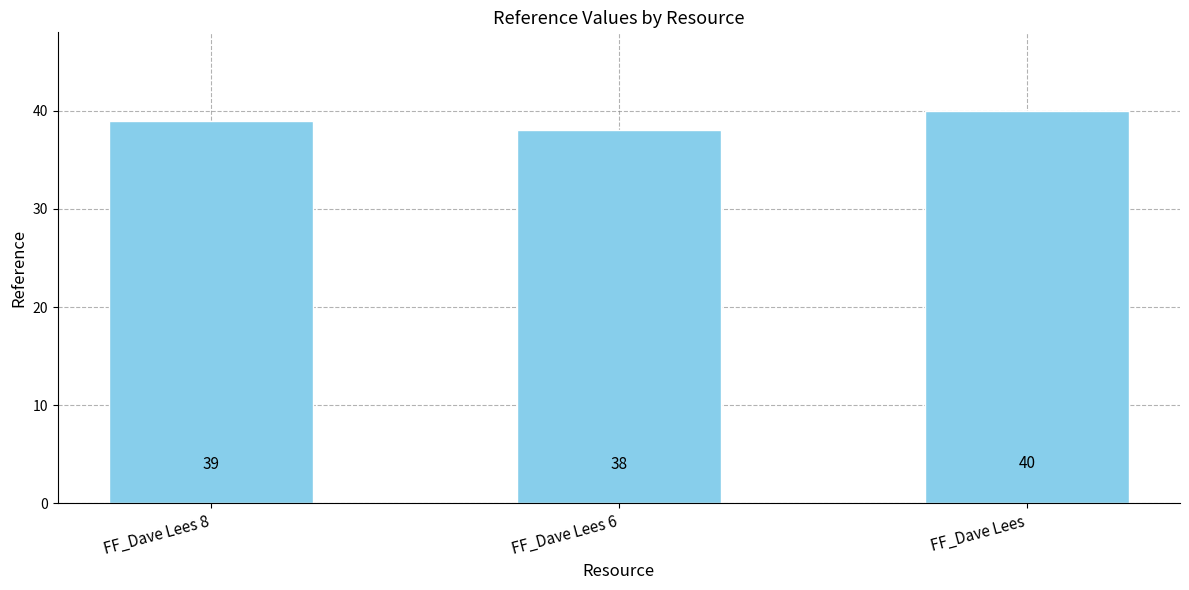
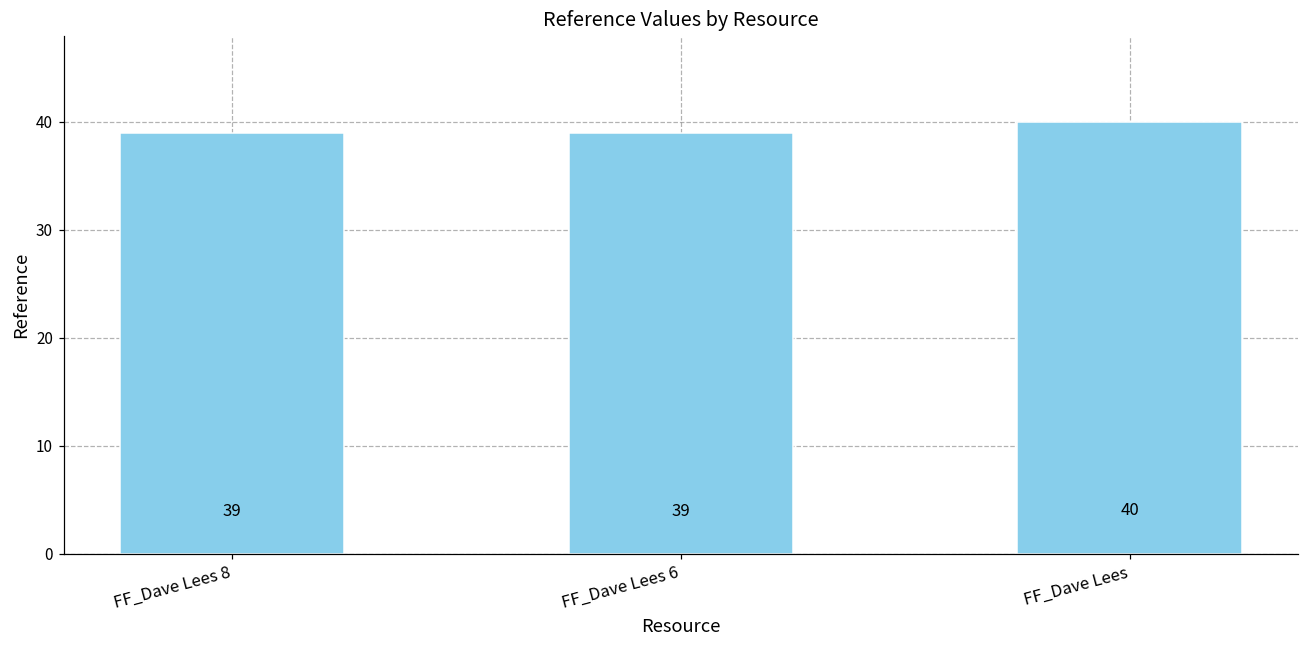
  {
    "FF_Dave Lees 8": 39,
-   "FF_Dave Lees 6": 38,
+   "FF_Dave Lees 6": 39,
    "FF_Dave Lees": 40
  }
